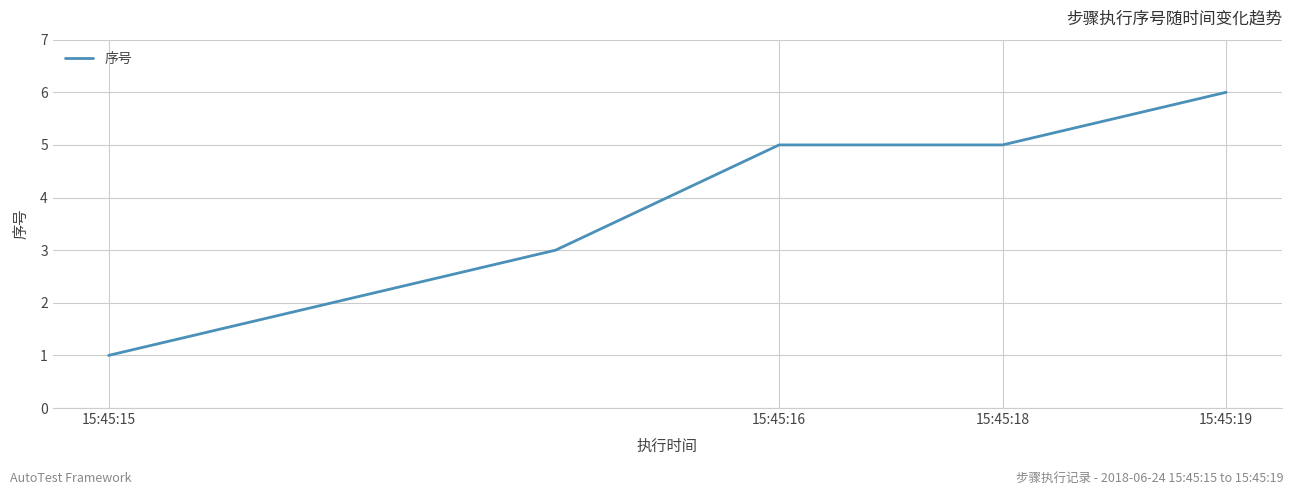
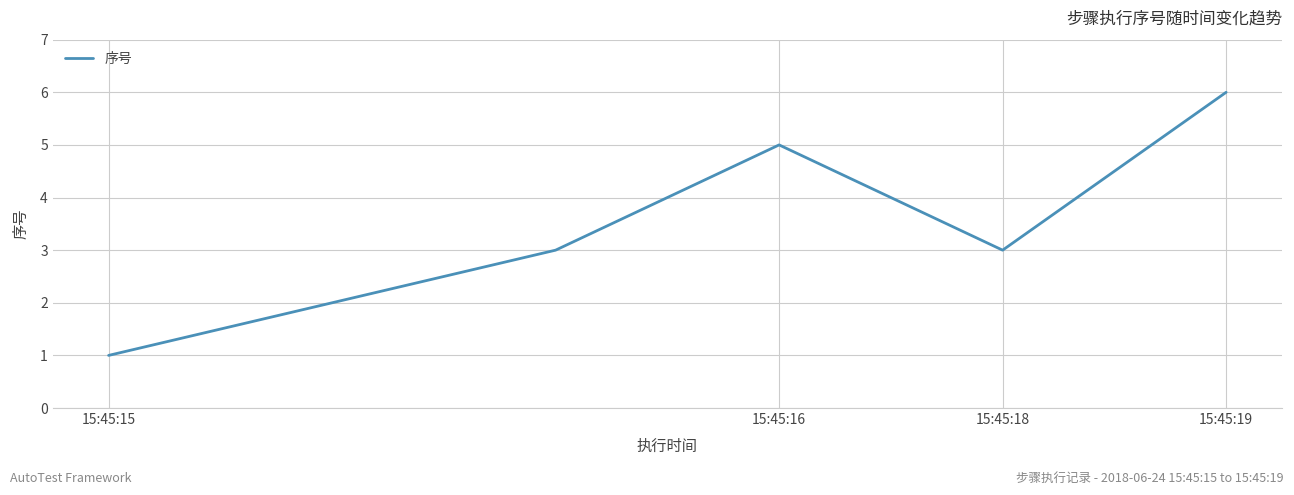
  {
    "15:45:15": 1,
    "15:45:16": 5,
-   "15:45:18": 5,
+   "15:45:18": 3,
    "15:45:19": 6
  }
